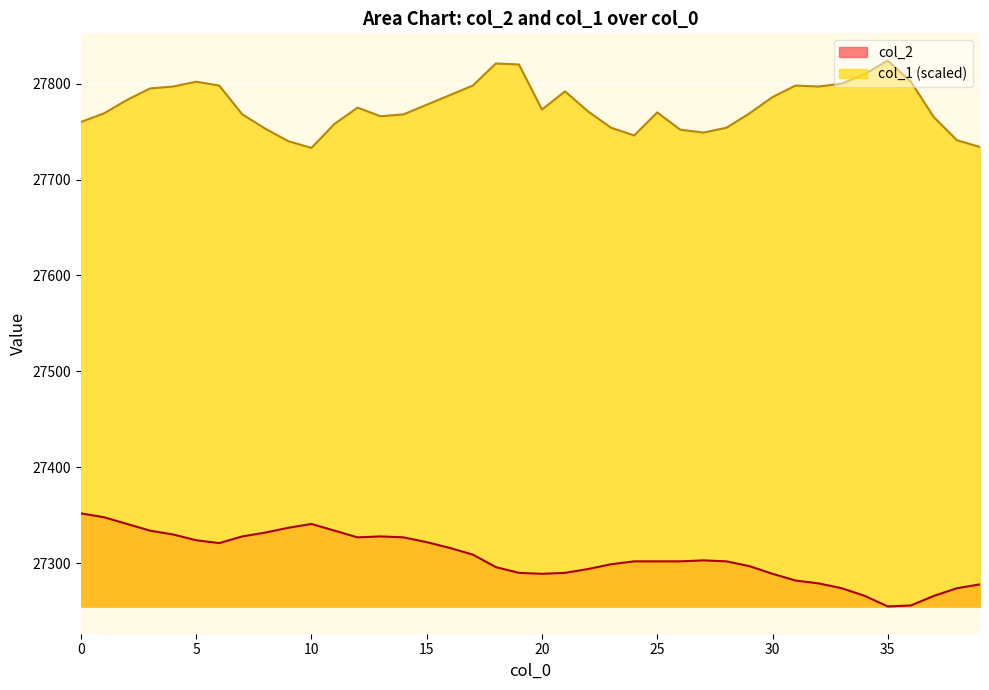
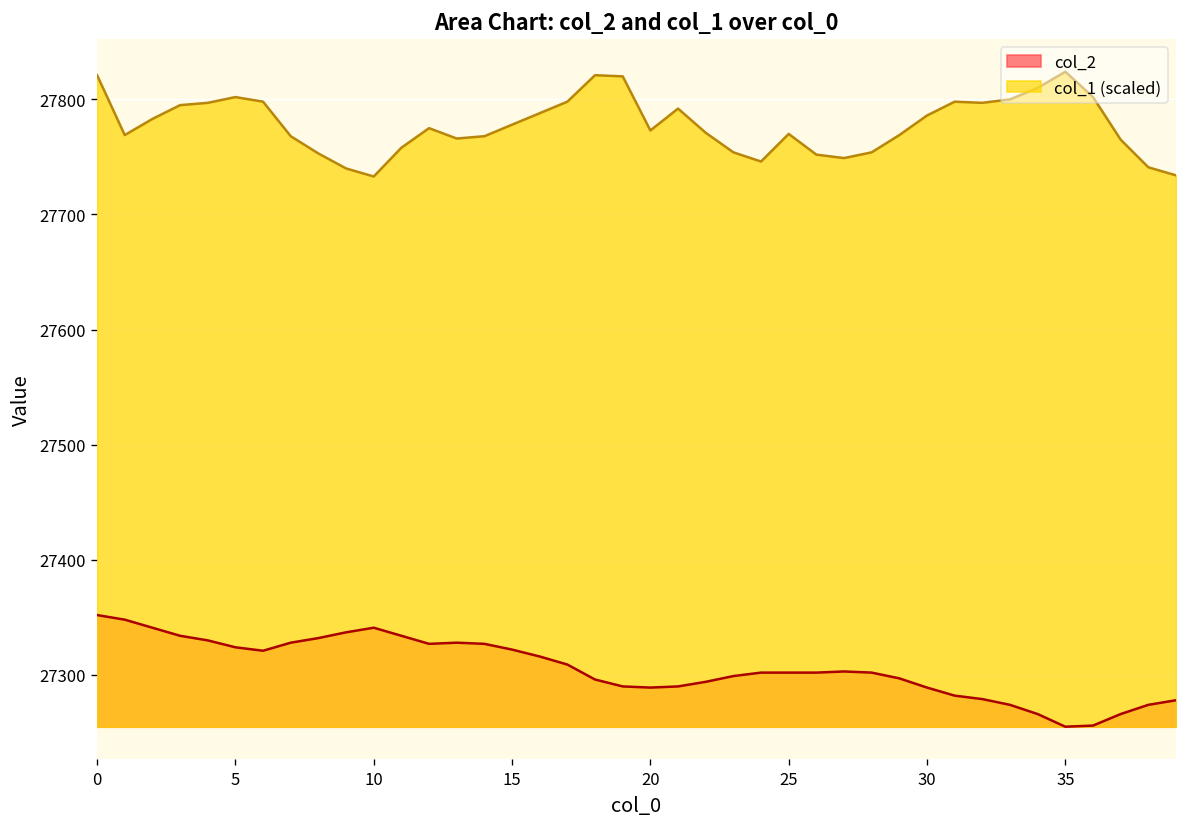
  {
    "col_2": {
      "0": 27350,
      "5": 27320,
      "10": 27340,
      "15": 27320,
      "20": 27290,
      "25": 27300,
      "30": 27290,
      "35": 27260
    },
    "col_1 (scaled)": {
-     "0": 27760,
+     "0": 27820,
      "5": 27800,
      "10": 27730,
      "15": 27780,
      "20": 27770,
      "25": 27770,
      "30": 27790
    }
  }
